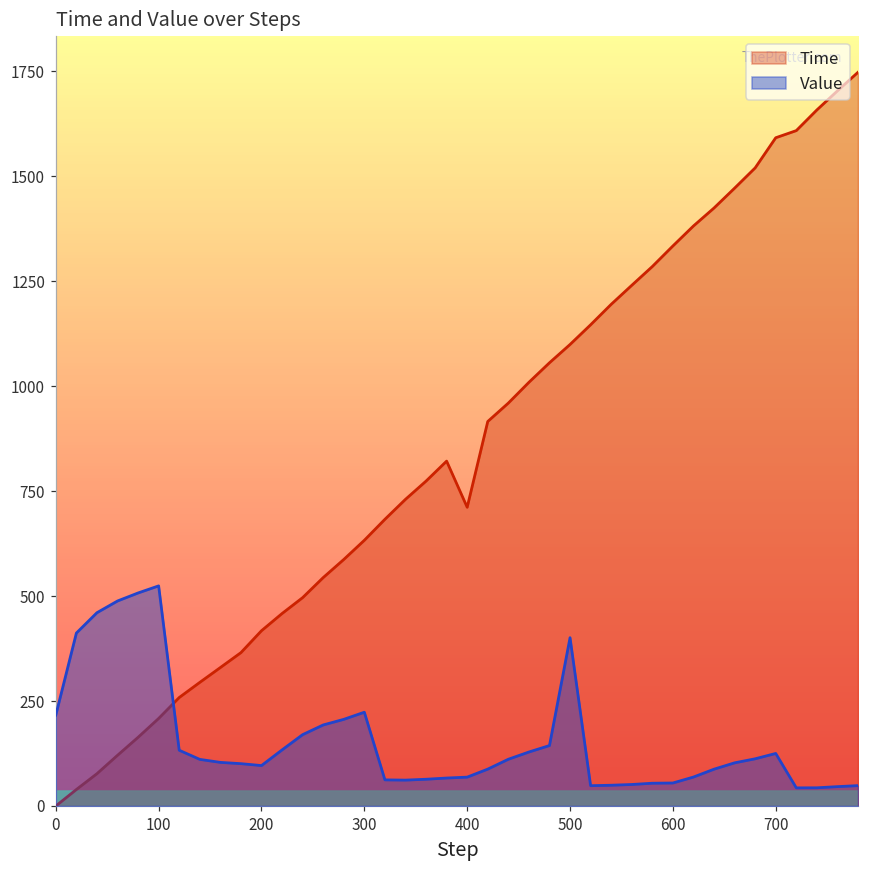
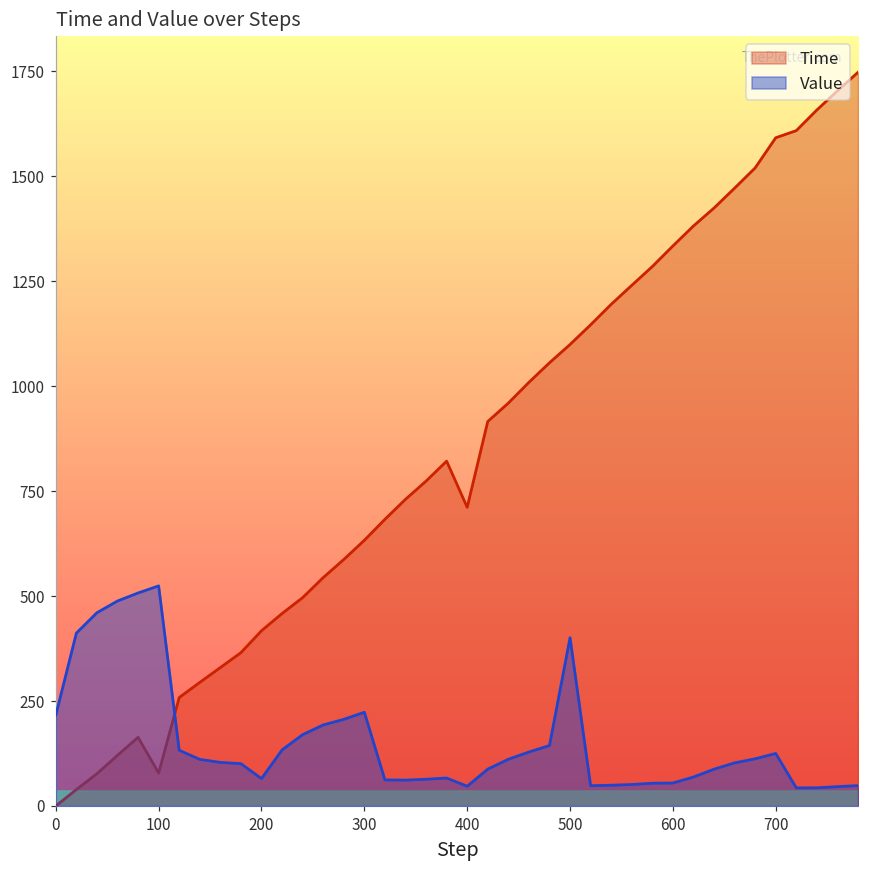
  {
    "Time": {
-     "100": 210,
+     "100": 80,
      "200": 420,
      "300": 630,
      "400": 710,
      "500": 1100,
      "600": 1330,
      "700": 1590
    },
    "Value": {
      "0": 220,
      "100": 520,
-     "200": 100,
+     "200": 70,
      "300": 220,
-     "400": 70,
+     "400": 50,
      "500": 400,
      "600": 50,
      "700": 130
    }
  }
